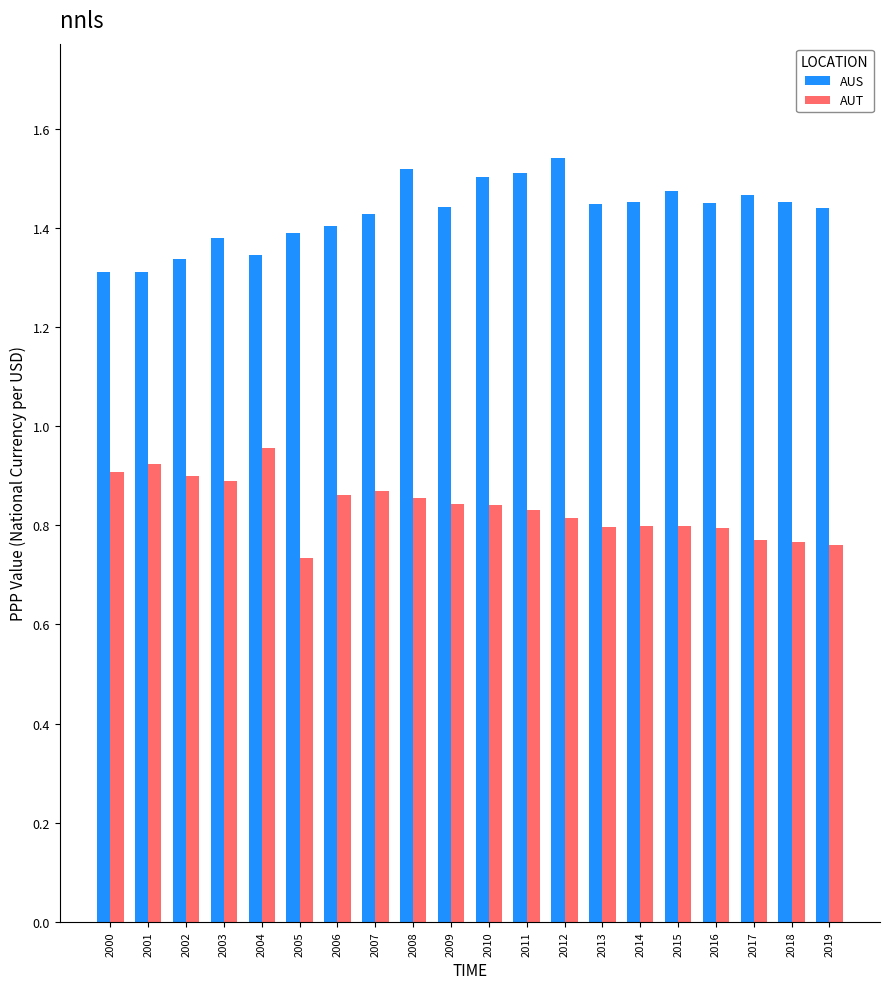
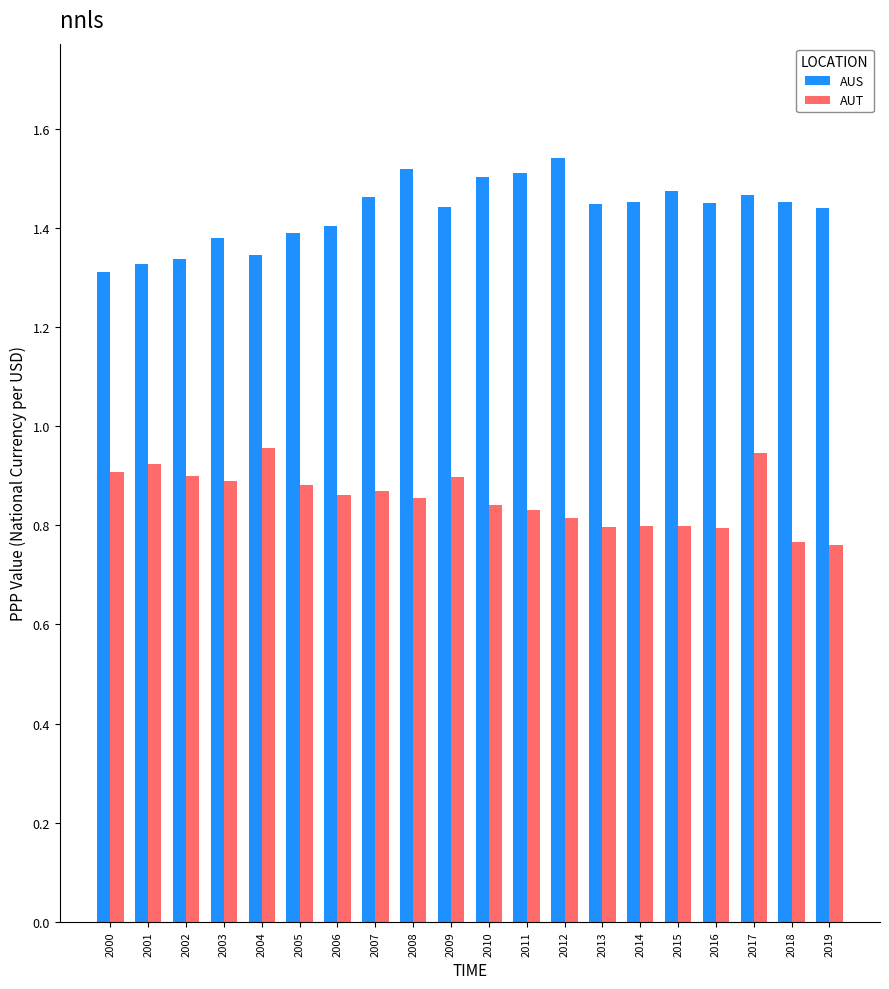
  {
    "AUS": {
      "2000": 1.31,
-     "2001": 1.31,
+     "2001": 1.33,
      "2002": 1.34,
      "2003": 1.38,
      "2004": 1.34,
      "2005": 1.39,
      "2006": 1.40,
-     "2007": 1.43,
+     "2007": 1.46,
      "2008": 1.52,
      "2009": 1.44,
      "2010": 1.50,
      "2011": 1.51,
      "2012": 1.54,
      "2013": 1.45,
      "2014": 1.45,
      "2015": 1.47,
      "2016": 1.45,
      "2017": 1.47,
      "2018": 1.45,
      "2019": 1.44
    },
    "AUT": {
      "2000": 0.91,
      "2001": 0.92,
      "2002": 0.90,
      "2003": 0.89,
      "2004": 0.96,
-     "2005": 0.73,
+     "2005": 0.88,
      "2006": 0.86,
      "2007": 0.87,
      "2008": 0.85,
-     "2009": 0.84,
+     "2009": 0.90,
      "2010": 0.84,
      "2011": 0.83,
      "2012": 0.81,
      "2013": 0.80,
      "2014": 0.80,
      "2015": 0.80,
      "2016": 0.79,
-     "2017": 0.77,
+     "2017": 0.94,
      "2018": 0.77,
      "2019": 0.76
    }
  }
